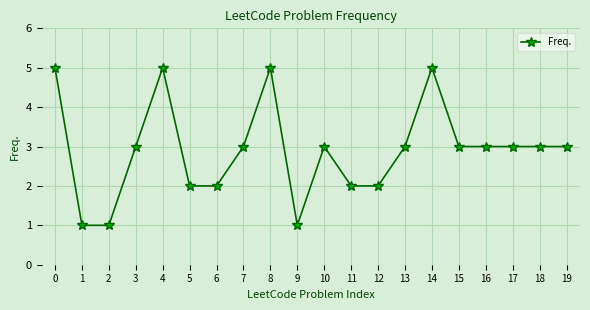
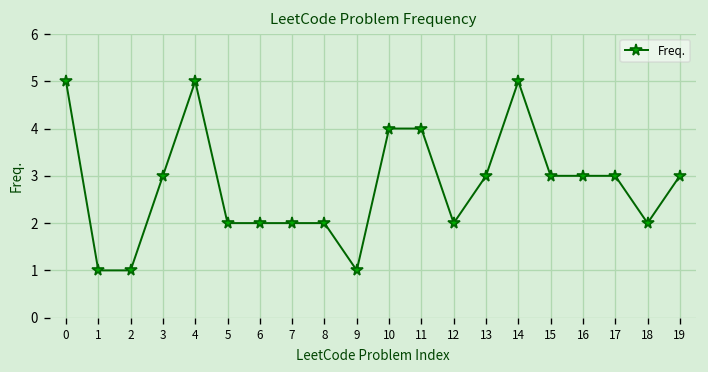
  {
    "0": 5,
    "1": 1,
    "2": 1,
    "3": 3,
    "4": 5,
    "5": 2,
    "6": 2,
-   "7": 3,
-   "8": 5,
+   "7": 2,
+   "8": 2,
    "9": 1,
-   "10": 3,
-   "11": 2,
+   "10": 4,
+   "11": 4,
    "12": 2,
    "13": 3,
    "14": 5,
    "15": 3,
    "16": 3,
    "17": 3,
-   "18": 3,
+   "18": 2,
    "19": 3
  }
